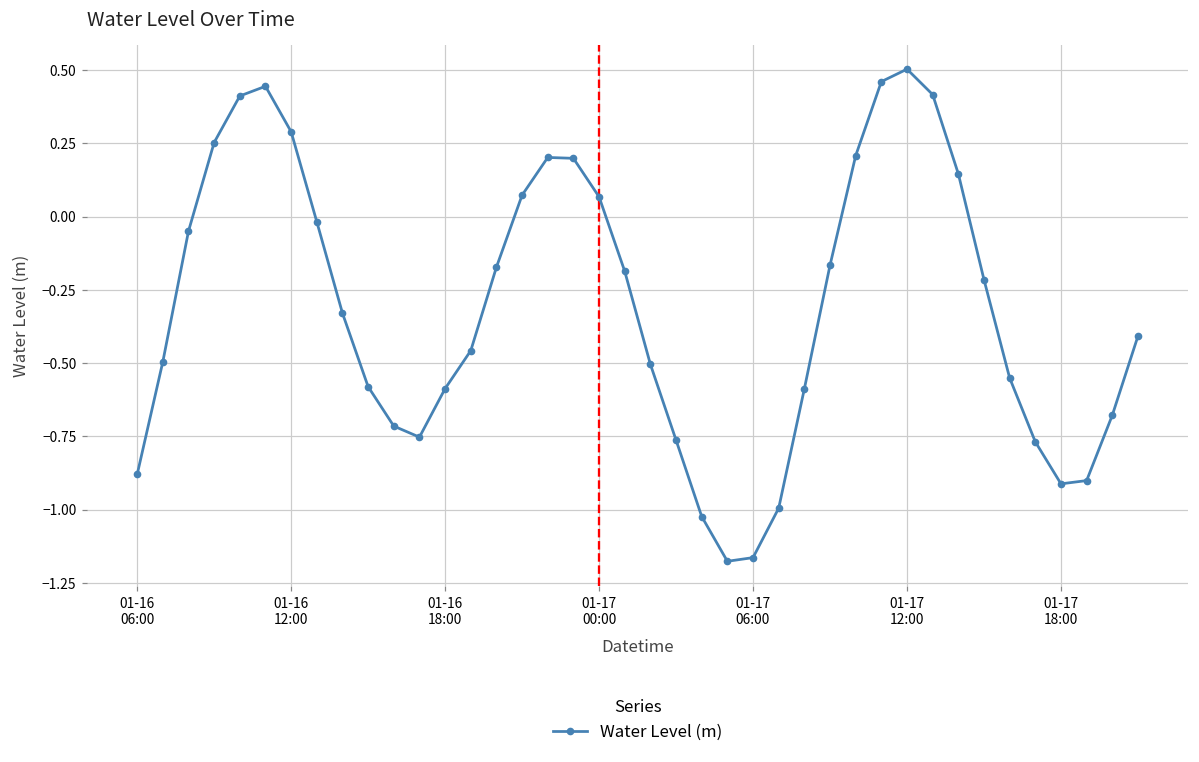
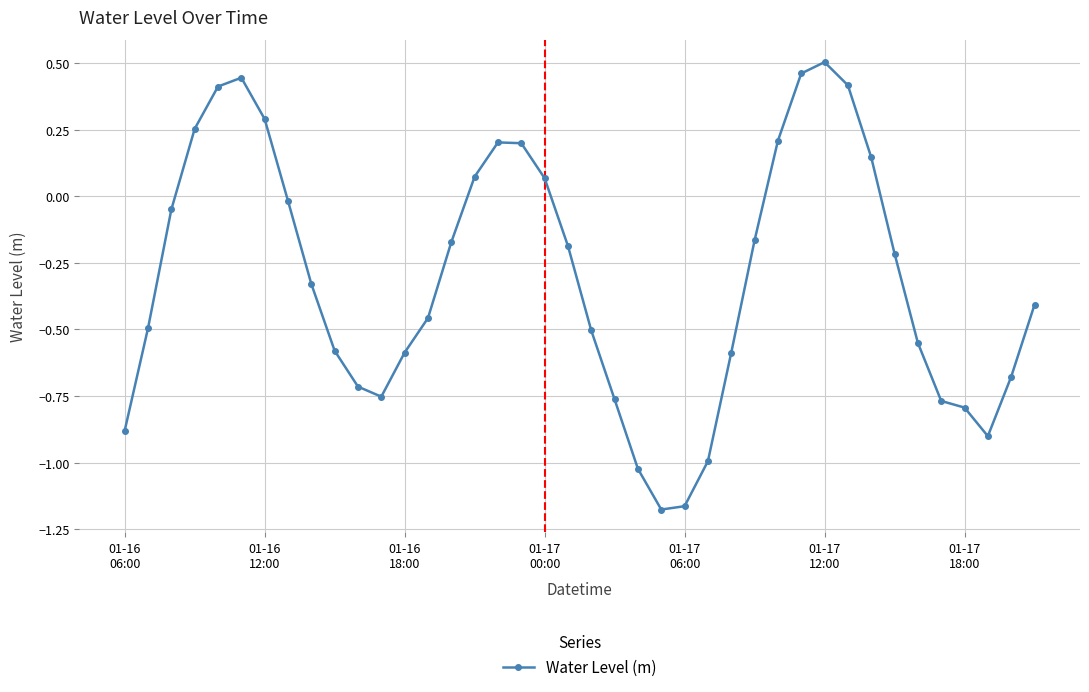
  {
    "01-16 06:00": -0.88,
    "01-16 12:00": 0.29,
    "01-16 18:00": -0.59,
    "01-17 00:00": 0.07,
    "01-17 06:00": -1.16,
    "01-17 12:00": 0.50,
-   "01-17 18:00": -0.91
+   "01-17 18:00": -0.79
  }
